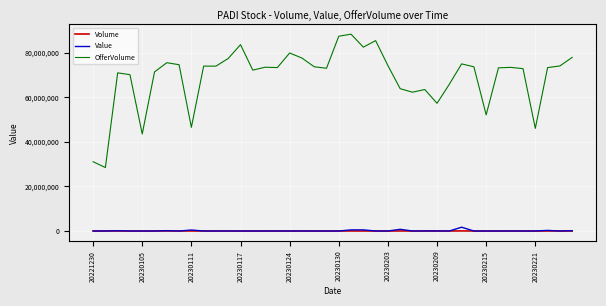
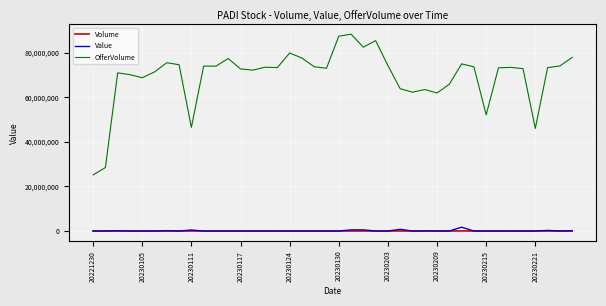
  {
    "OfferVolume": {
-     "20221230": "31,000,000",
-     "20230105": "44,000,000",
+     "20221230": "25,000,000",
+     "20230105": "69,000,000",
      "20230111": "47,000,000",
-     "20230117": "84,000,000",
+     "20230117": "73,000,000",
      "20230124": "80,000,000",
      "20230130": "88,000,000",
      "20230203": "74,000,000",
-     "20230209": "57,000,000",
+     "20230209": "62,000,000",
      "20230215": "52,000,000",
      "20230221": "46,000,000"
    }
  }
